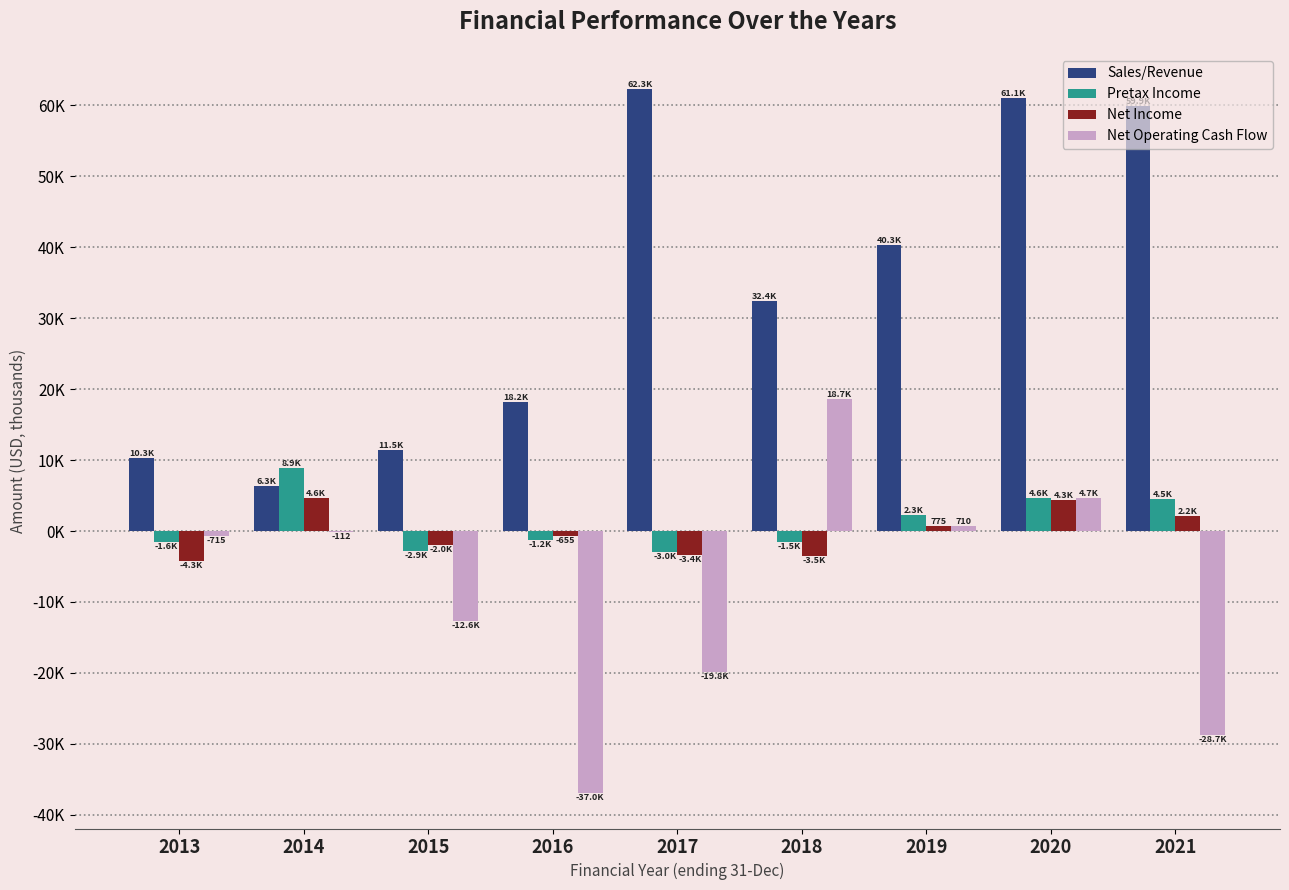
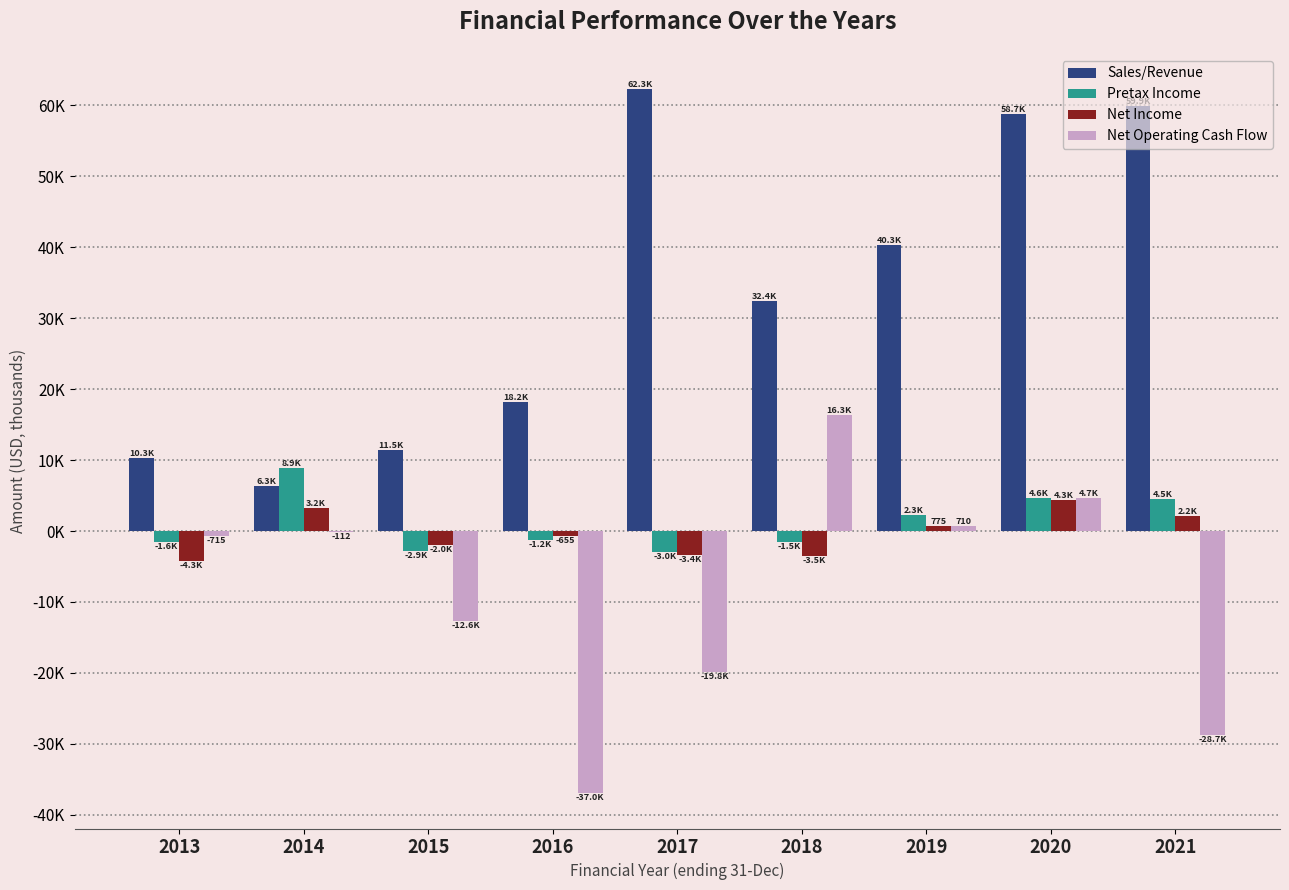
  {
    "Sales/Revenue": {
      "2013": "10.3K",
      "2014": "6.3K",
      "2015": "11.5K",
      "2016": "18.2K",
      "2017": "62.3K",
      "2018": "32.4K",
      "2019": "40.3K",
-     "2020": "61.1K"
+     "2020": "58.7K"
    },
    "Pretax Income": {
      "2013": "-1.6K",
      "2014": "8.9K",
      "2015": "-2.9K",
      "2016": "-1.2K",
      "2017": "-3.0K",
      "2018": "-1.5K",
      "2019": "2.3K",
      "2020": "4.6K",
      "2021": "4.5K"
    },
    "Net Income": {
      "2013": "-4.3K",
-     "2014": "4.6K",
+     "2014": "3.2K",
      "2015": "-2.0K",
      "2016": "-655",
      "2017": "-3.4K",
      "2018": "-3.5K",
      "2019": "775",
      "2020": "4.3K",
      "2021": "2.2K"
    },
    "Net Operating Cash Flow": {
      "2013": "-715",
      "2014": "-112",
      "2015": "-12.6K",
      "2016": "-37.0K",
      "2017": "-19.8K",
-     "2018": "18.7K",
+     "2018": "16.3K",
      "2019": "710",
      "2020": "4.7K",
      "2021": "-28.7K"
    }
  }
